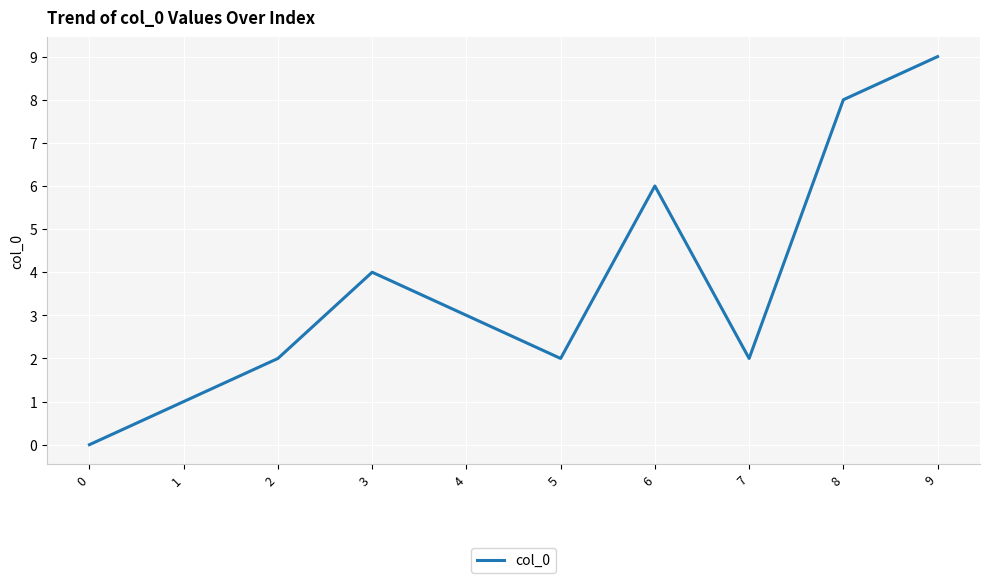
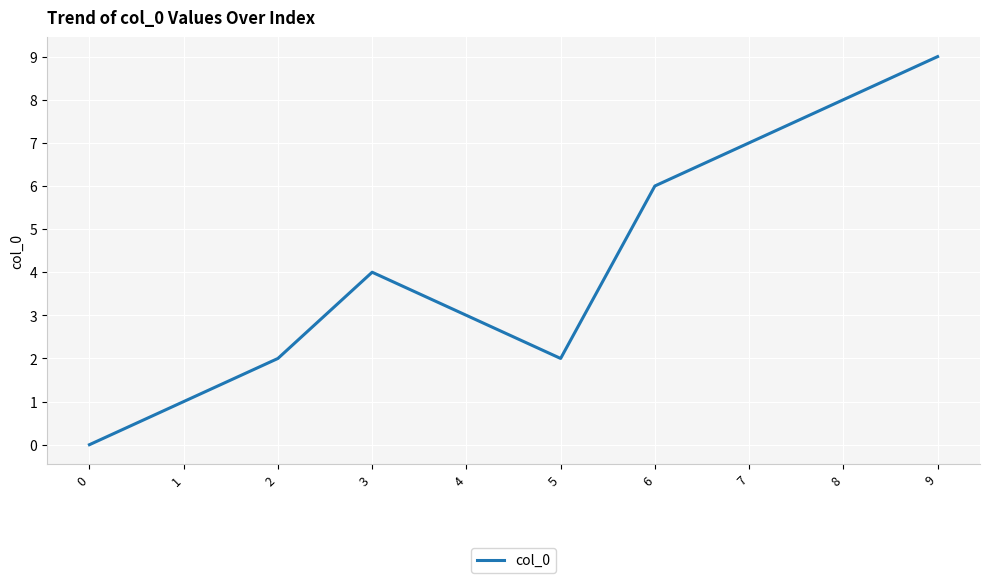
  {
    "0": 0,
    "1": 1,
    "2": 2,
    "3": 4,
    "4": 3,
    "5": 2,
    "6": 6,
-   "7": 2,
+   "7": 7,
    "8": 8,
    "9": 9
  }
